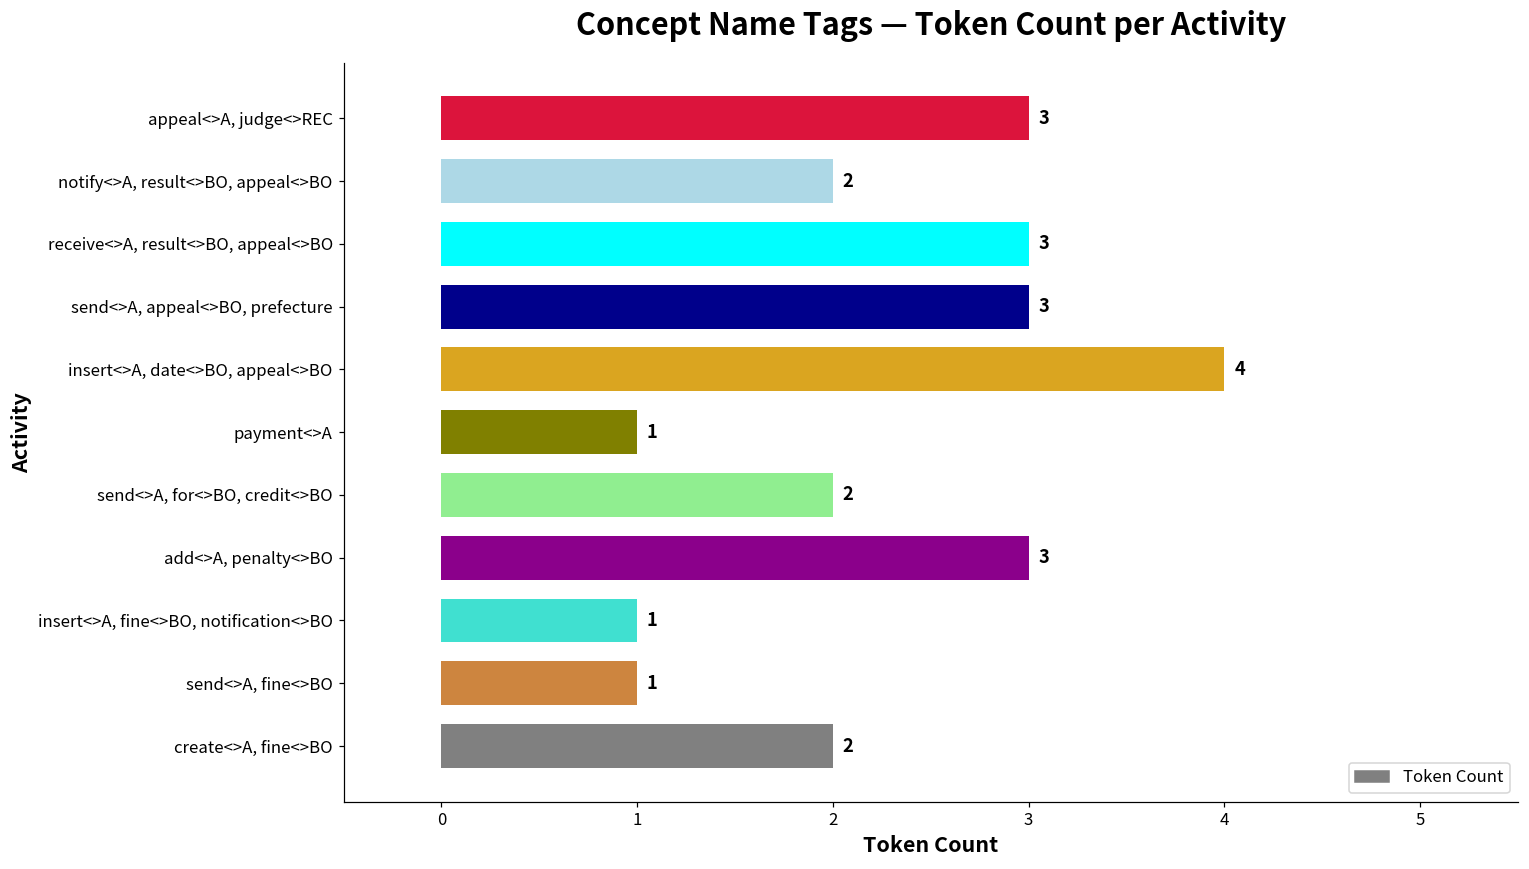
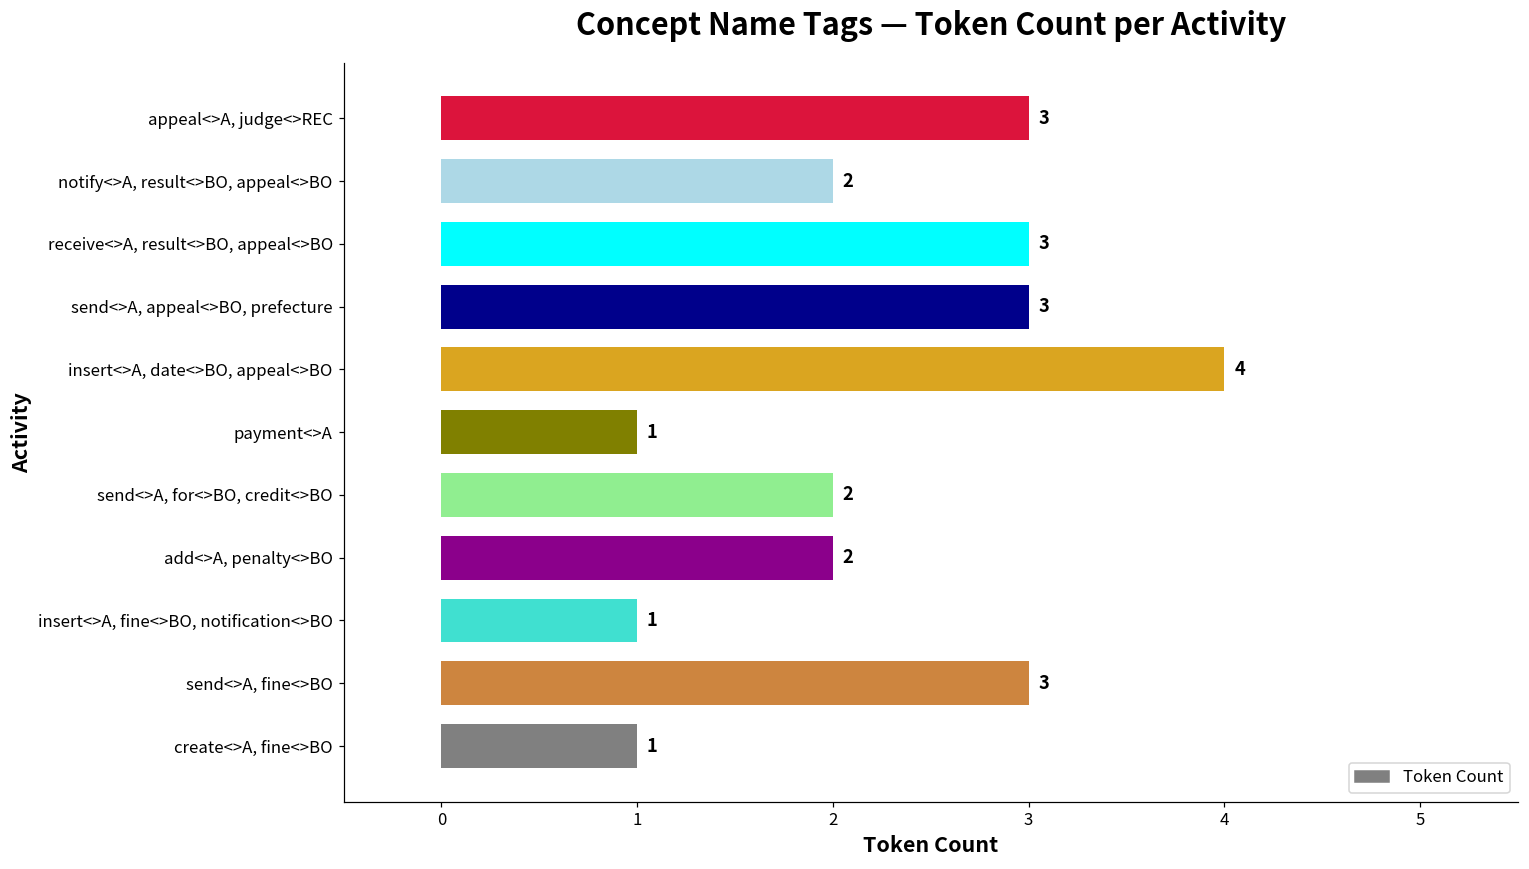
  {
    "appeal<>A, judge<>REC": 3,
    "notify<>A, result<>BO, appeal<>BO": 2,
    "receive<>A, result<>BO, appeal<>BO": 3,
    "send<>A, appeal<>BO, prefecture": 3,
    "insert<>A, date<>BO, appeal<>BO": 4,
    "payment<>A": 1,
    "send<>A, for<>BO, credit<>BO": 2,
-   "add<>A, penalty<>BO": 3,
+   "add<>A, penalty<>BO": 2,
    "insert<>A, fine<>BO, notification<>BO": 1,
-   "send<>A, fine<>BO": 1,
-   "create<>A, fine<>BO": 2
+   "send<>A, fine<>BO": 3,
+   "create<>A, fine<>BO": 1
  }
